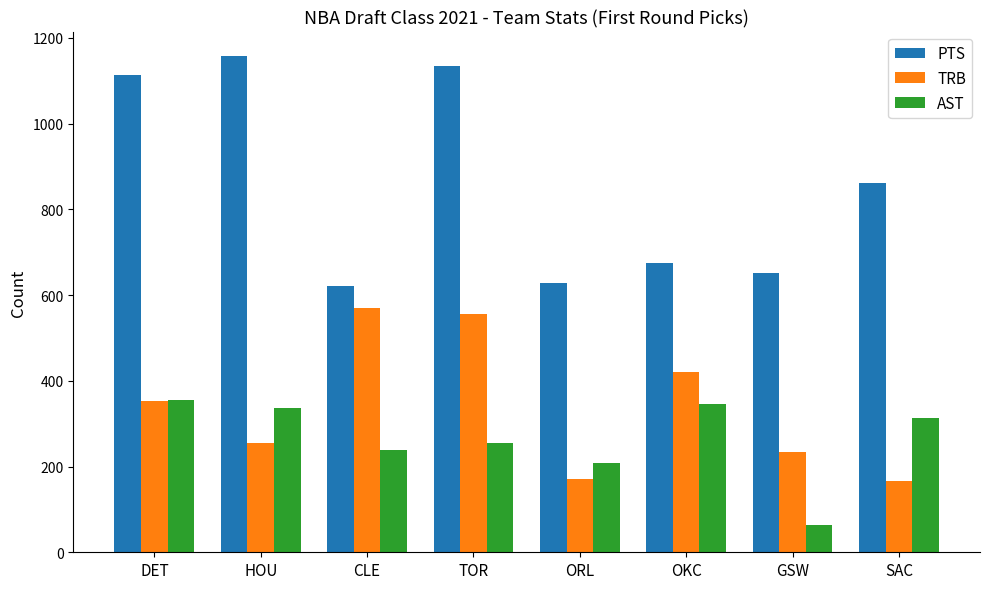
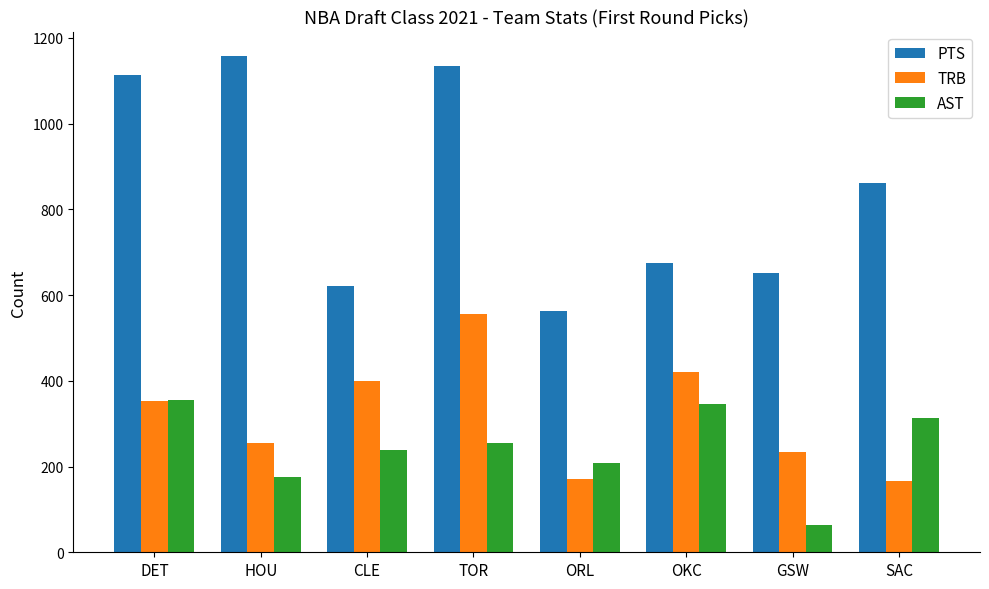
  {
    "PTS": {
      "DET": 1110,
      "HOU": 1160,
      "CLE": 620,
      "TOR": 1130,
-     "ORL": 630,
+     "ORL": 560,
      "OKC": 670,
      "GSW": 650,
      "SAC": 860
    },
    "TRB": {
      "DET": 350,
      "HOU": 260,
-     "CLE": 570,
+     "CLE": 400,
      "TOR": 560,
      "ORL": 170,
      "OKC": 420,
      "GSW": 230,
      "SAC": 170
    },
    "AST": {
      "DET": 360,
-     "HOU": 340,
+     "HOU": 180,
      "CLE": 240,
      "TOR": 260,
      "ORL": 210,
      "OKC": 350,
      "GSW": 60,
      "SAC": 310
    }
  }
